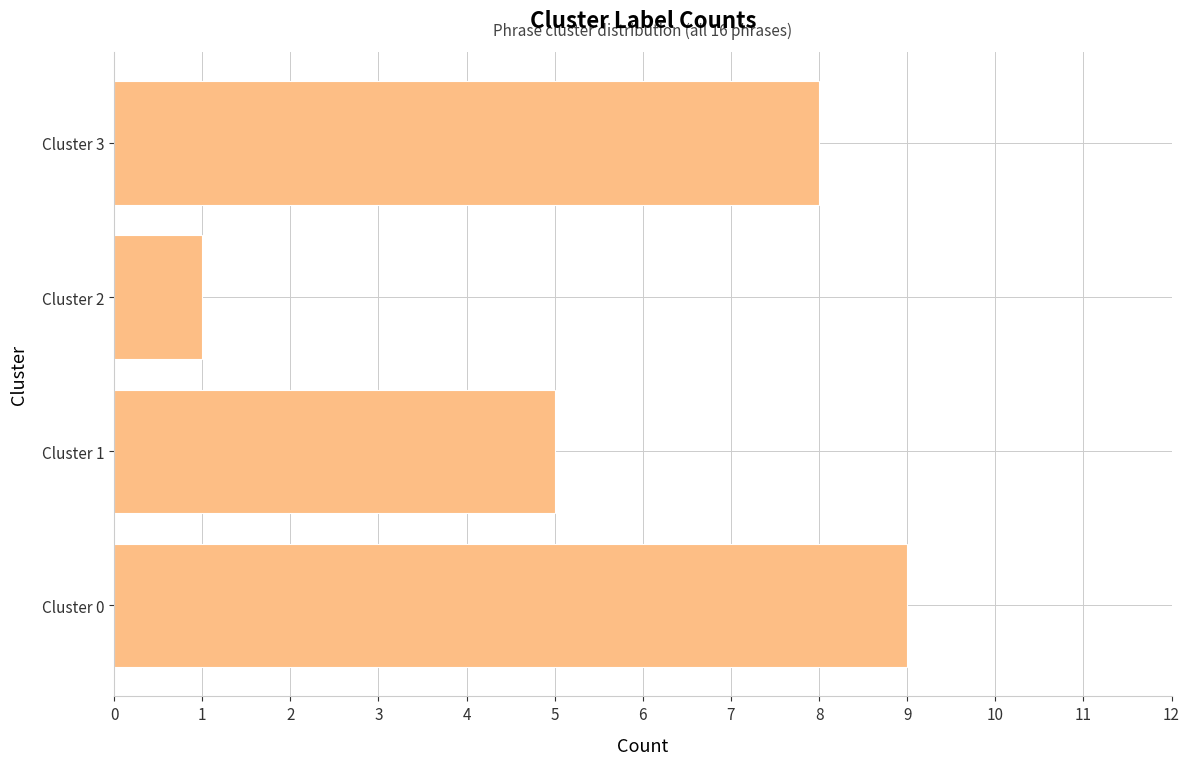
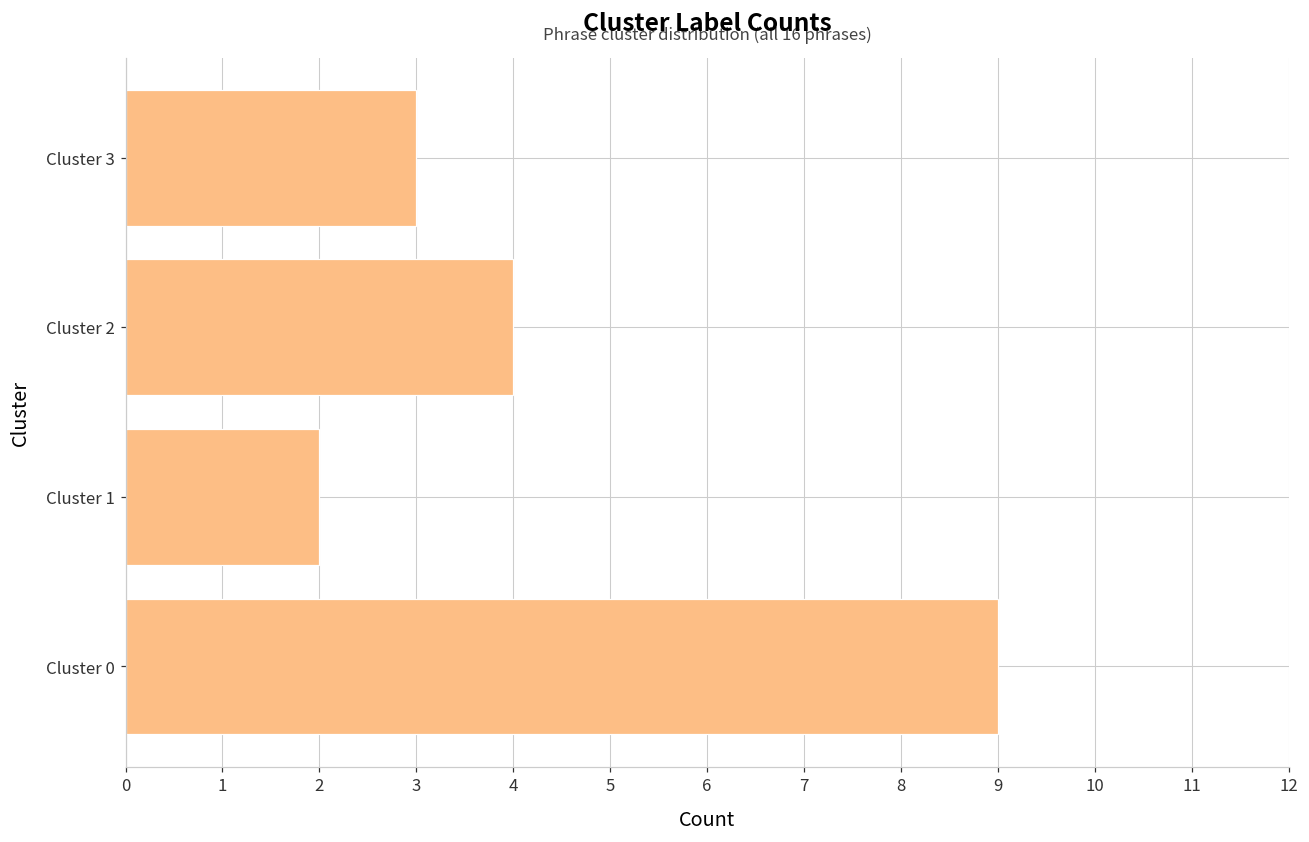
  {
-   "Cluster 3": 8,
-   "Cluster 2": 1,
-   "Cluster 1": 5,
+   "Cluster 3": 3,
+   "Cluster 2": 4,
+   "Cluster 1": 2,
    "Cluster 0": 9
  }
